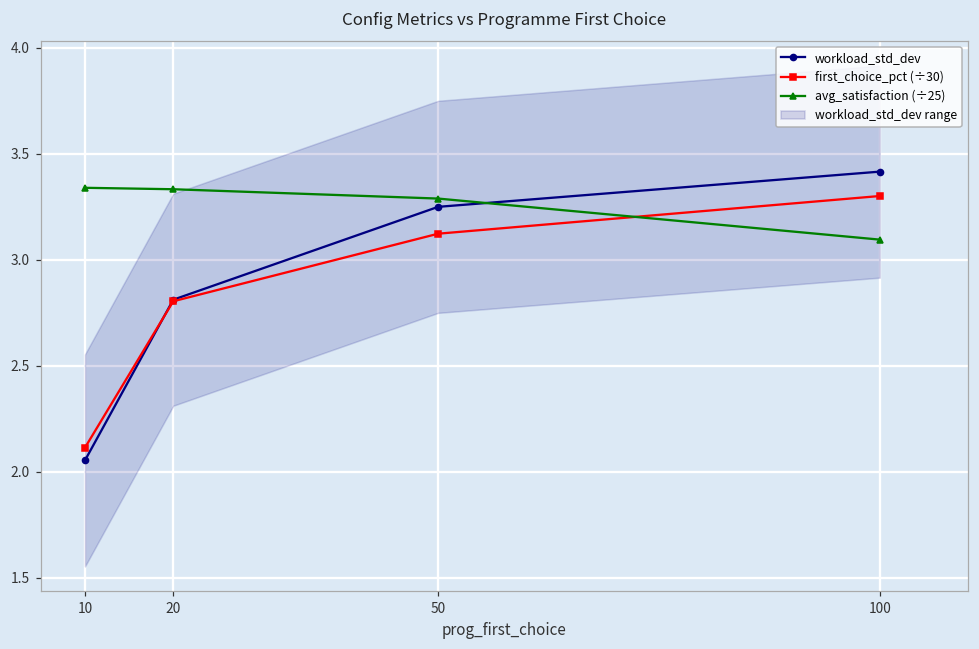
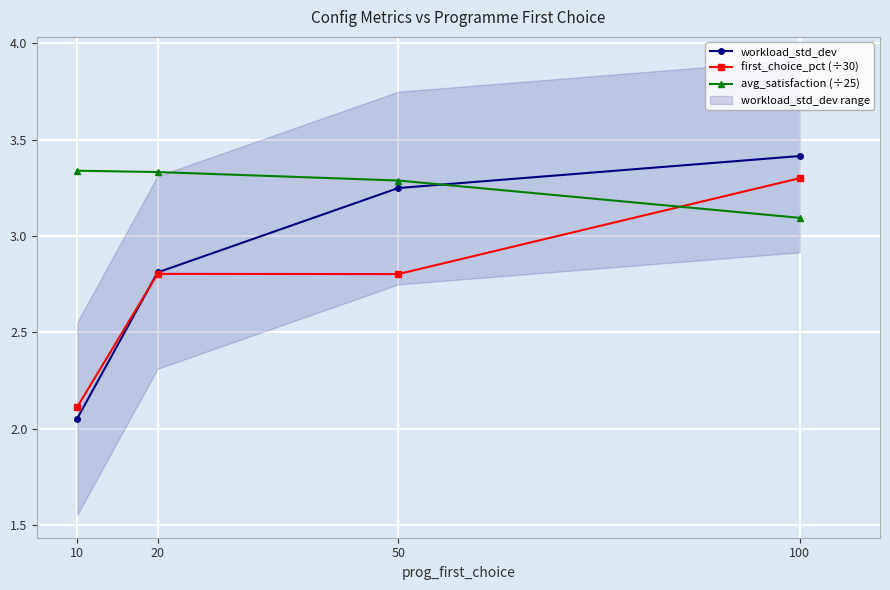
  {
    "first_choice_pct (÷30)": {
      "10": 2.11,
-     "50": 3.12,
+     "50": 2.80,
      "100": 3.30
    },
    "avg_satisfaction (÷25)": {
      "10": 3.34,
      "20": 3.33,
      "50": 3.29,
      "100": 3.09
    }
  }
